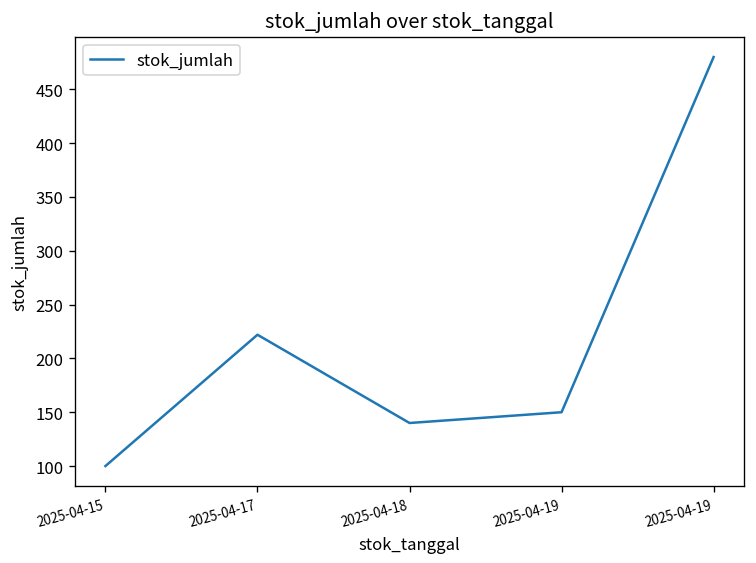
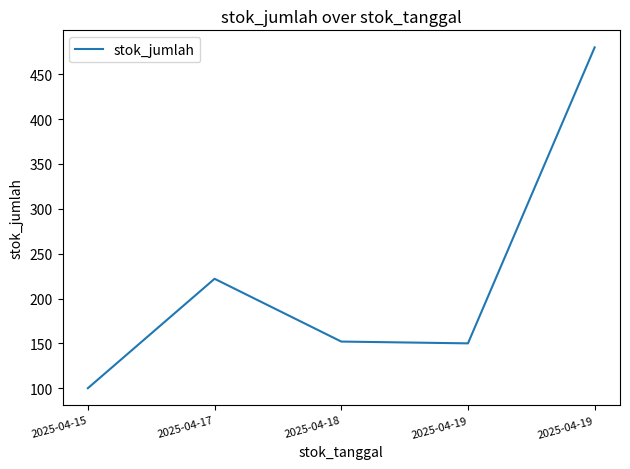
  {
    "2025-04-15": 100,
    "2025-04-17": 220,
-   "2025-04-18": 140
+   "2025-04-18": 150
  }
